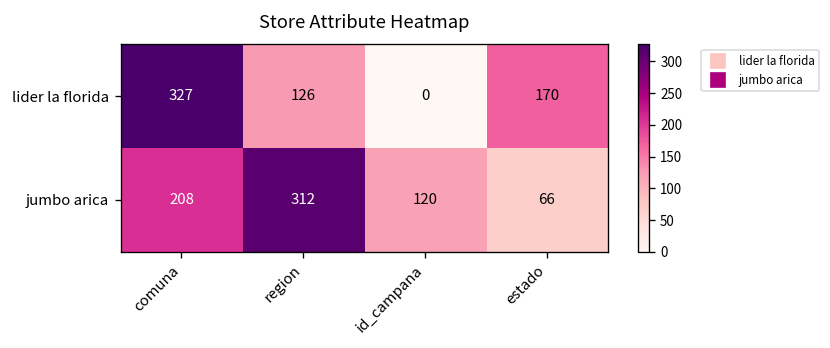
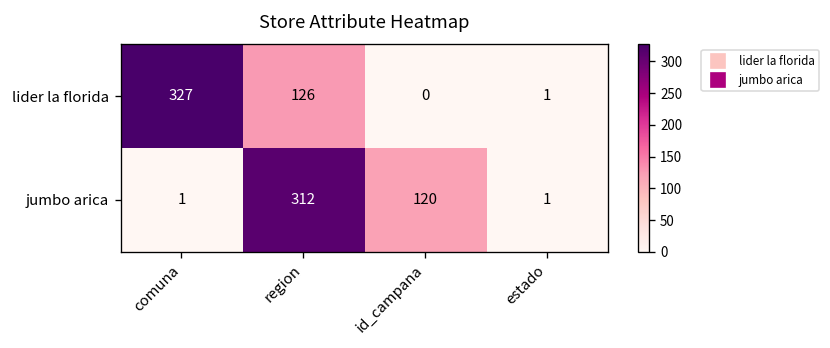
  {
    "lider la florida": {
      "comuna": 327,
      "region": 126,
      "id_campana": 0,
-     "estado": 170
+     "estado": 1
    },
    "jumbo arica": {
-     "comuna": 208,
+     "comuna": 1,
      "region": 312,
      "id_campana": 120,
-     "estado": 66
+     "estado": 1
    }
  }
